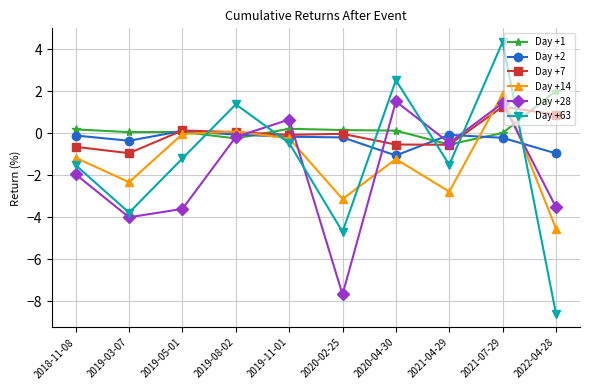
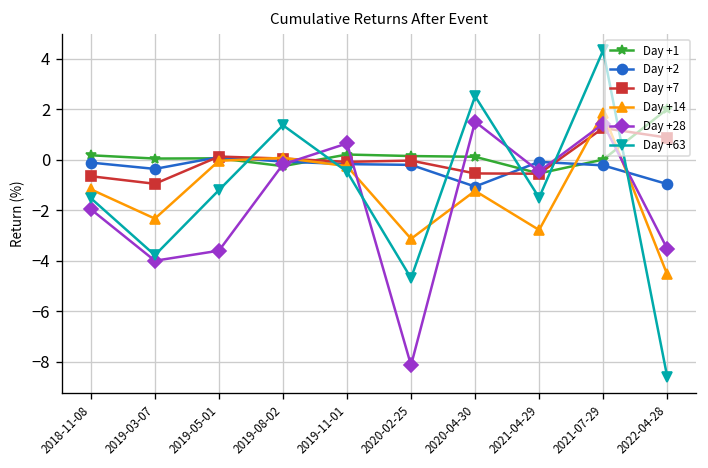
  {
    "Day +1": {
      "2018-11-08": 0.2,
      "2019-03-07": 0.1,
      "2019-11-01": 0.2,
      "2020-02-25": 0.2,
      "2020-04-30": 0.1,
      "2021-07-29": 0.0
    },
    "Day +2": {
      "2018-11-08": -0.1,
      "2019-03-07": -0.4,
      "2020-02-25": -0.2,
      "2020-04-30": -1.1,
      "2021-04-29": -0.1,
      "2021-07-29": -0.2,
      "2022-04-28": -1.0
    },
    "Day +7": {
      "2018-11-08": -0.7,
      "2019-03-07": -1.0,
      "2020-02-25": 0.0,
      "2020-04-30": -0.5,
      "2021-07-29": 1.3
    },
    "Day +14": {
      "2018-11-08": -1.2,
      "2019-03-07": -2.3,
      "2020-02-25": -3.1,
      "2020-04-30": -1.2,
      "2021-04-29": -2.8,
      "2021-07-29": 1.9,
      "2022-04-28": -4.5
    },
    "Day +28": {
      "2018-11-08": -2.0,
      "2019-03-07": -4.0,
      "2019-05-01": -3.6,
      "2019-11-01": 0.7,
-     "2020-02-25": -7.7,
+     "2020-02-25": -8.1,
      "2020-04-30": 1.5,
      "2021-07-29": 1.4,
      "2022-04-28": -3.5
    },
    "Day +63": {
      "2018-11-08": -1.5,
      "2019-03-07": -3.8,
      "2019-05-01": -1.2,
      "2019-08-02": 1.4,
      "2019-11-01": -0.5,
      "2020-02-25": -4.7,
      "2020-04-30": 2.5,
      "2021-04-29": -1.5,
      "2021-07-29": 4.3,
      "2022-04-28": -8.6
    }
  }
